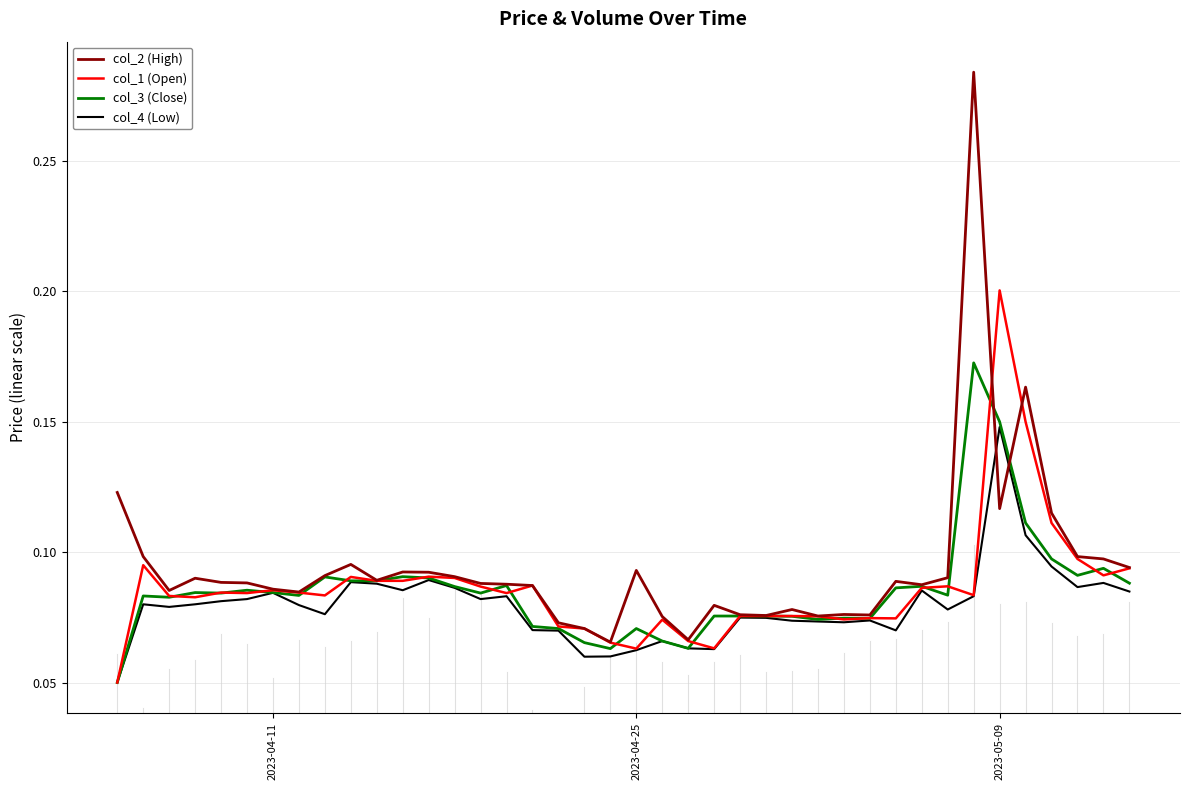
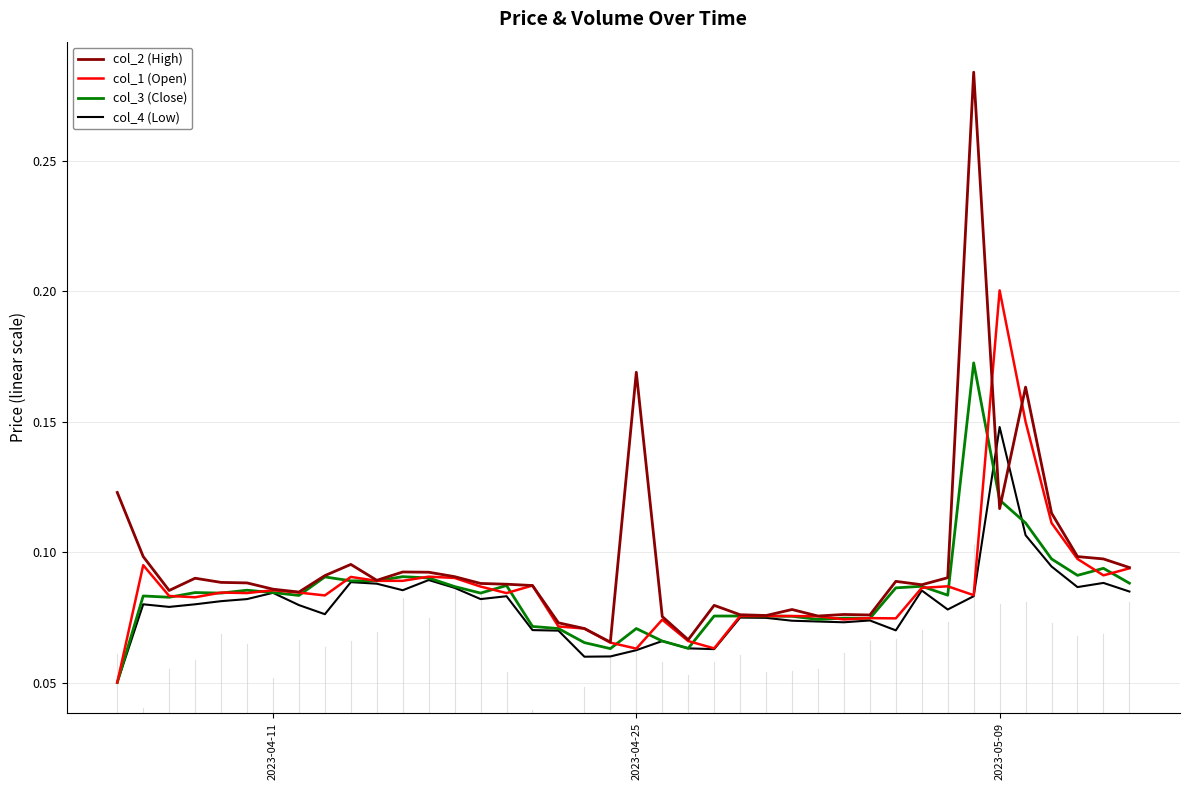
  {
    "col_2 (High)": {
-     "2023-04-25": 0.093,
+     "2023-04-25": 0.169,
      "2023-05-09": 0.117
    },
    "col_1 (Open)": {
      "2023-05-09": 0.200
    },
    "col_3 (Close)": {
      "2023-04-25": 0.07,
-     "2023-05-09": 0.15
+     "2023-05-09": 0.12
    },
    "col_4 (Low)": {
      "2023-05-09": 0.148
    }
  }
